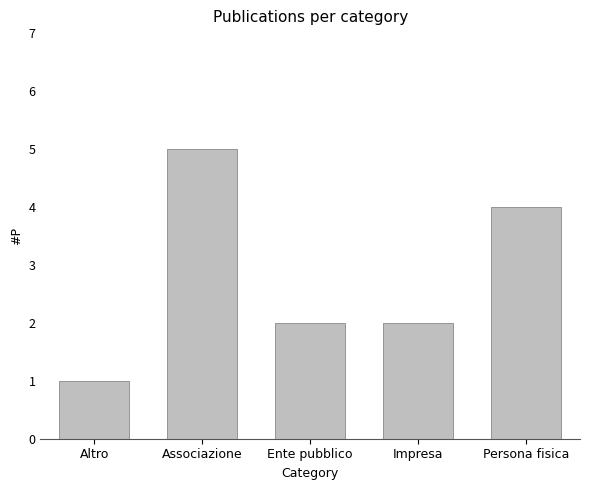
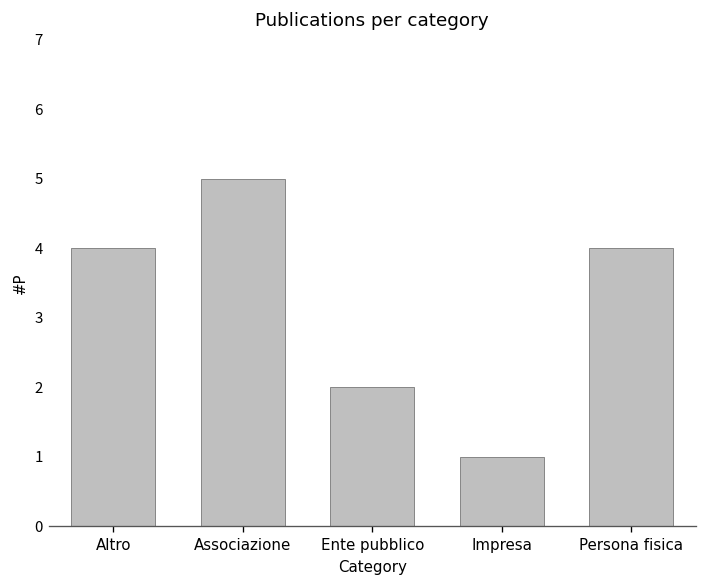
  {
-   "Altro": 1,
+   "Altro": 4,
    "Associazione": 5,
    "Ente pubblico": 2,
-   "Impresa": 2,
+   "Impresa": 1,
    "Persona fisica": 4
  }
